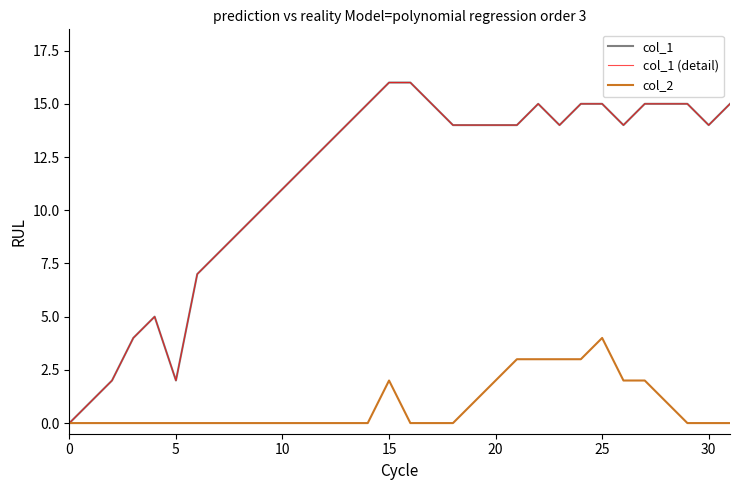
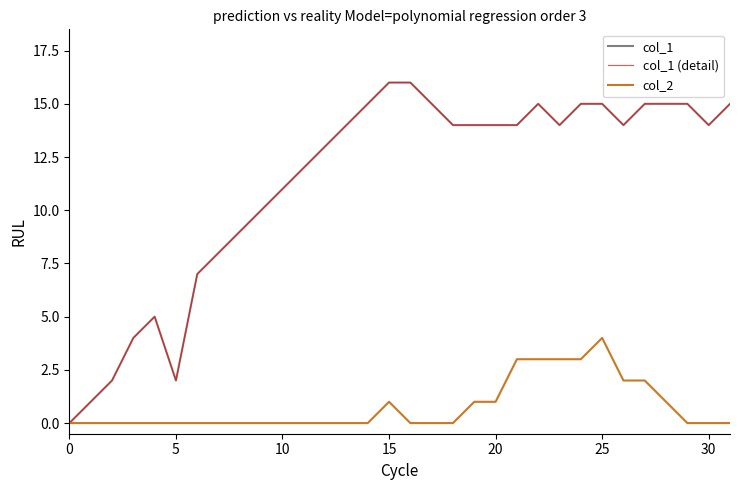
  {
    "col_1 (detail)": {
      "5": 2,
      "10": 11,
      "15": 16,
      "20": 14,
      "25": 15,
      "30": 14
    },
    "col_2": {
      "5": 0,
      "10": 0,
-     "15": 2,
-     "20": 2,
+     "15": 1,
+     "20": 1,
      "25": 4,
      "30": 0
    }
  }
